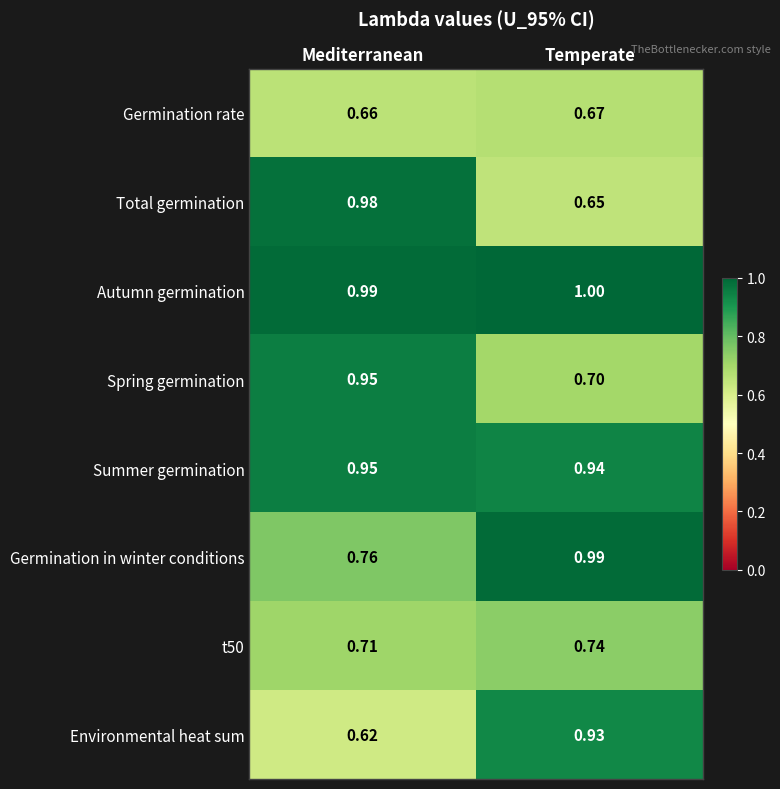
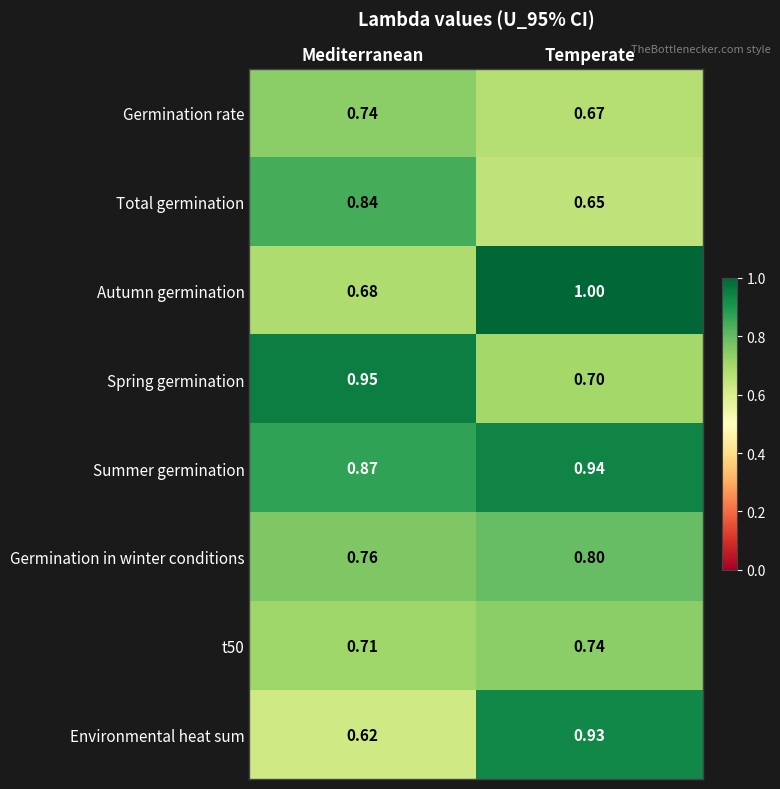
  {
    "Germination rate": {
-     "Mediterranean": 0.66,
+     "Mediterranean": 0.74,
      "Temperate": 0.67
    },
    "Total germination": {
-     "Mediterranean": 0.98,
+     "Mediterranean": 0.84,
      "Temperate": 0.65
    },
    "Autumn germination": {
-     "Mediterranean": 0.99,
+     "Mediterranean": 0.68,
      "Temperate": 1.00
    },
    "Spring germination": {
      "Mediterranean": 0.95,
      "Temperate": 0.70
    },
    "Summer germination": {
-     "Mediterranean": 0.95,
+     "Mediterranean": 0.87,
      "Temperate": 0.94
    },
    "Germination in winter conditions": {
      "Mediterranean": 0.76,
-     "Temperate": 0.99
+     "Temperate": 0.80
    },
    "t50": {
      "Mediterranean": 0.71,
      "Temperate": 0.74
    },
    "Environmental heat sum": {
      "Mediterranean": 0.62,
      "Temperate": 0.93
    }
  }
